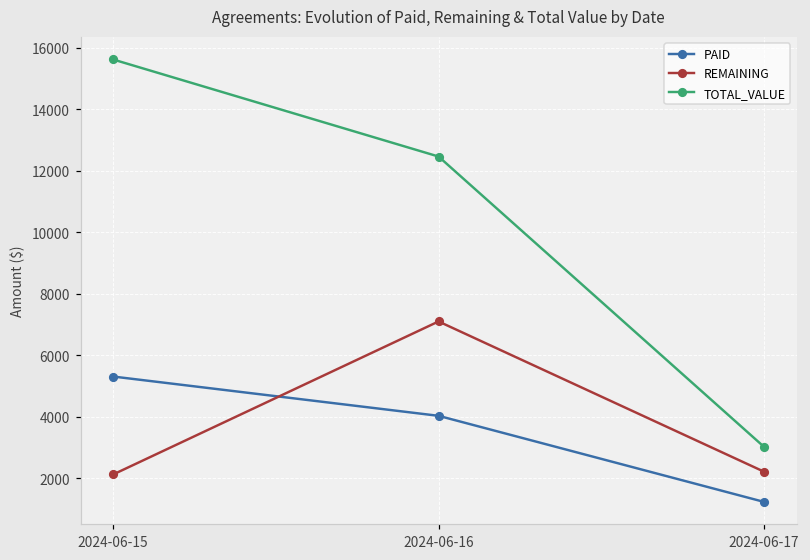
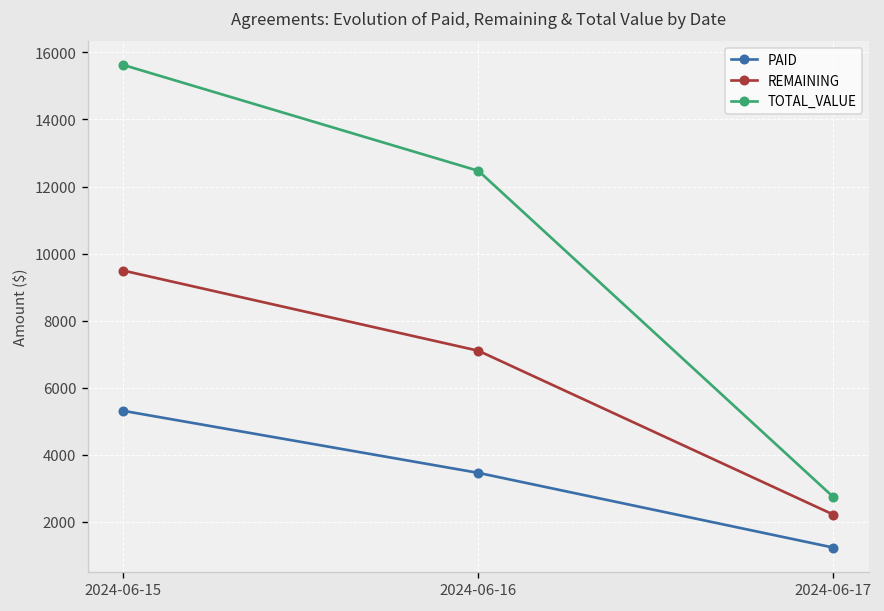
  {
    "PAID": {
      "2024-06-15": 5300,
-     "2024-06-16": 4000,
+     "2024-06-16": 3500,
      "2024-06-17": 1200
    },
    "REMAINING": {
-     "2024-06-15": 2100,
+     "2024-06-15": 9500,
      "2024-06-16": 7100,
      "2024-06-17": 2200
    },
    "TOTAL_VALUE": {
      "2024-06-15": 15600,
      "2024-06-16": 12500,
-     "2024-06-17": 3000
+     "2024-06-17": 2700
    }
  }
